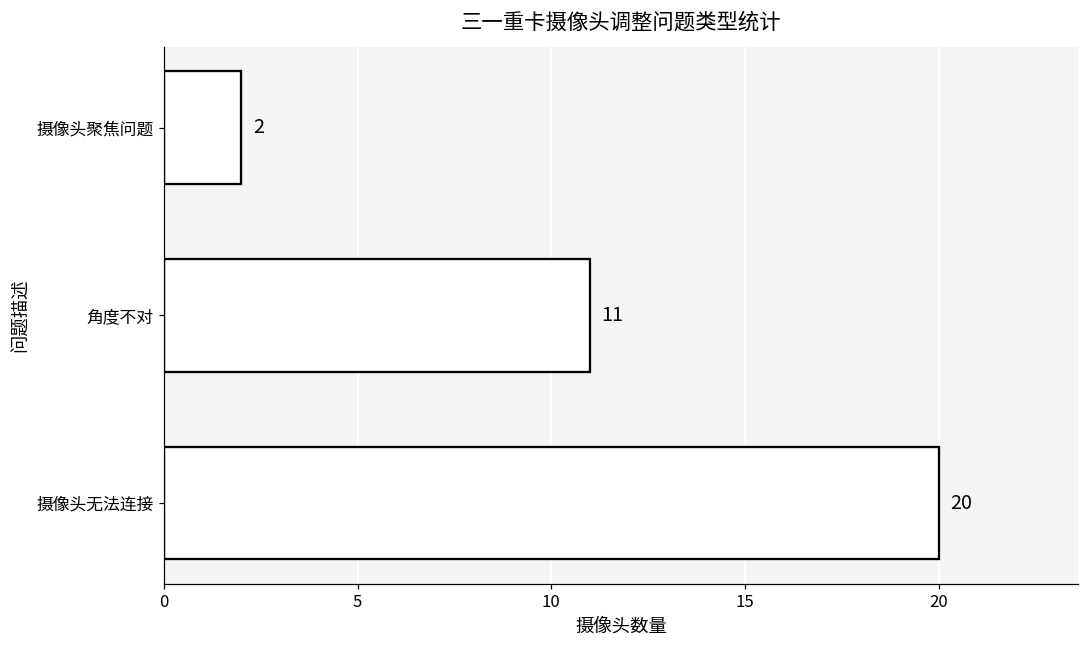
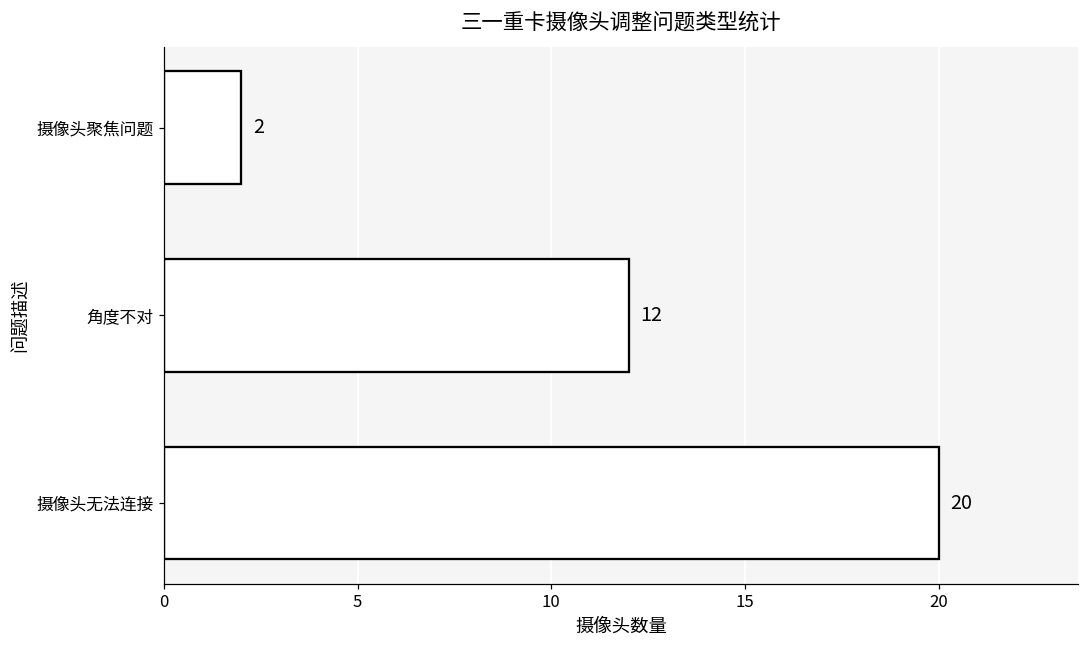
  {
    "摄像头聚焦问题": 2,
-   "角度不对": 11,
+   "角度不对": 12,
    "摄像头无法连接": 20
  }
